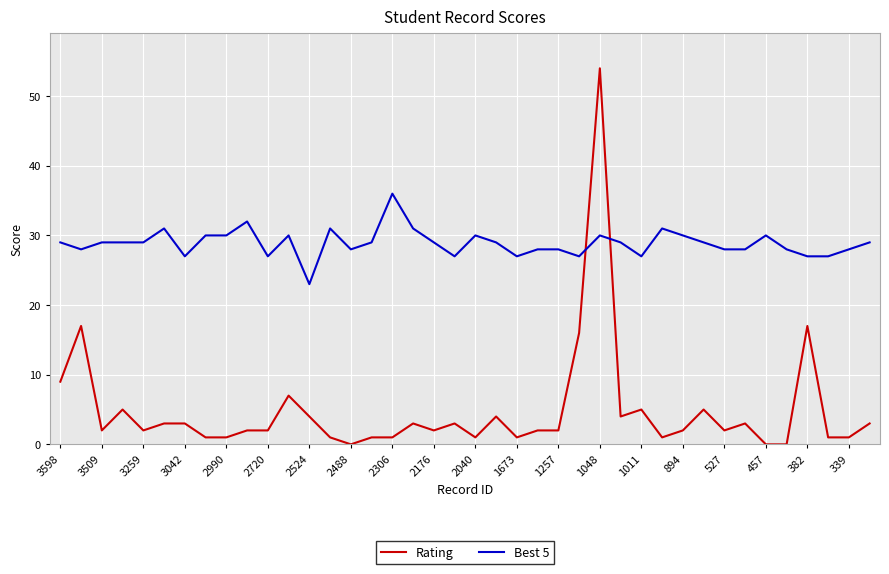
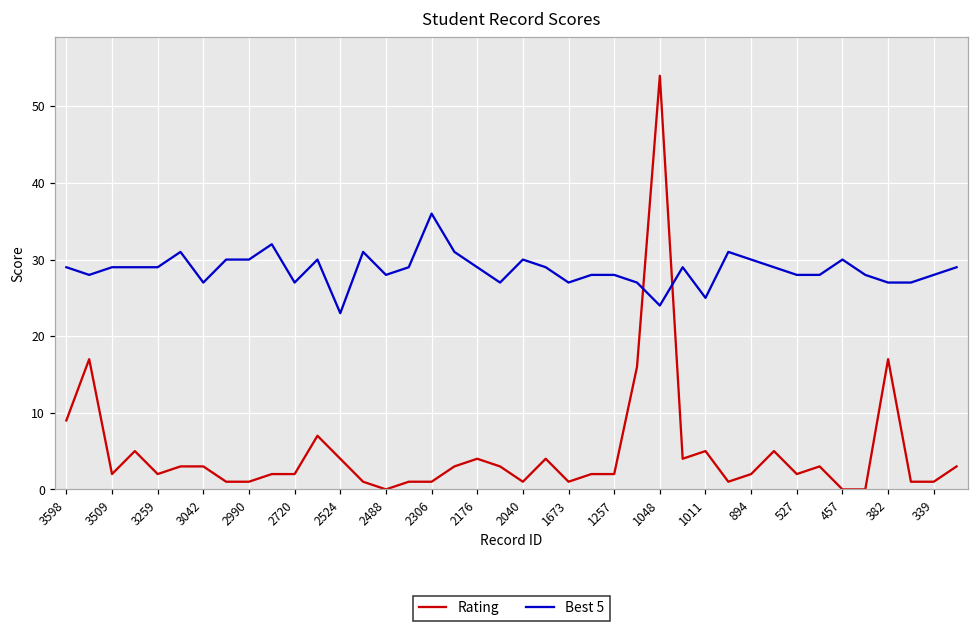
  {
    "Rating": {
      "3598": 9,
      "3509": 2,
      "3259": 2,
      "3042": 3,
      "2990": 1,
      "2720": 2,
      "2524": 4,
      "2488": 0,
      "2306": 1,
-     "2176": 2,
+     "2176": 4,
      "2040": 1,
      "1673": 1,
      "1257": 2,
      "1048": 54,
      "1011": 5,
      "894": 2,
      "527": 2,
      "457": 0,
      "382": 17,
      "339": 1
    },
    "Best 5": {
      "3598": 29,
      "3509": 29,
      "3259": 29,
      "3042": 27,
      "2990": 30,
      "2720": 27,
      "2524": 23,
      "2488": 28,
      "2306": 36,
      "2176": 29,
      "2040": 30,
      "1673": 27,
      "1257": 28,
-     "1048": 30,
-     "1011": 27,
+     "1048": 24,
+     "1011": 25,
      "894": 30,
      "527": 28,
      "457": 30,
      "382": 27,
      "339": 28
    }
  }
